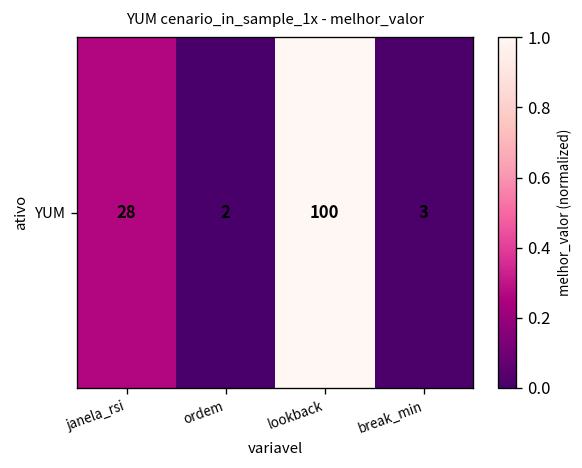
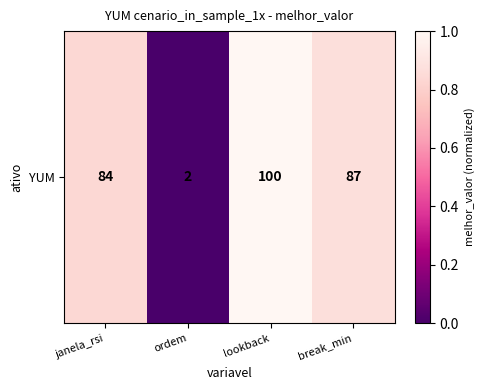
  {
    "YUM": {
-     "janela_rsi": 28,
+     "janela_rsi": 84,
      "ordem": 2,
      "lookback": 100,
-     "break_min": 3
+     "break_min": 87
    }
  }
